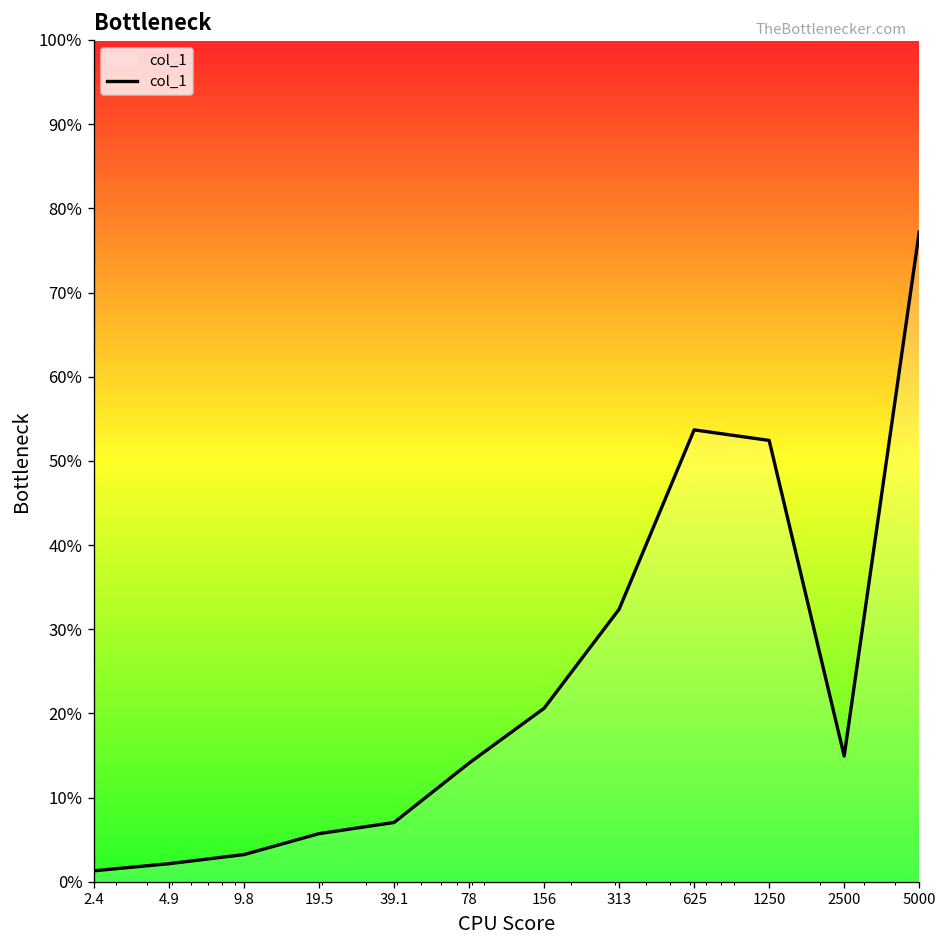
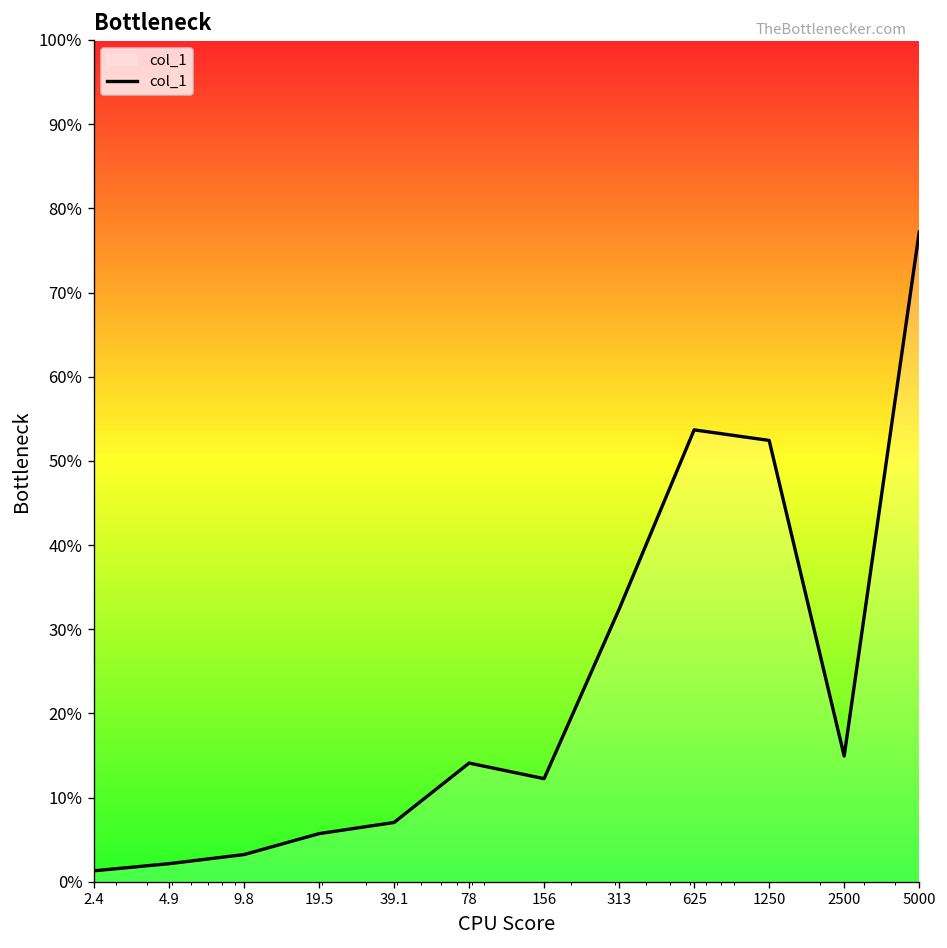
  {
    "2.4": "1%",
    "4.9": "2%",
    "9.8": "3%",
    "19.5": "6%",
    "39.1": "7%",
    "78": "14%",
-   "156": "21%",
+   "156": "12%",
    "313": "32%",
    "625": "54%",
    "1250": "52%",
    "2500": "15%",
    "5000": "77%"
  }
